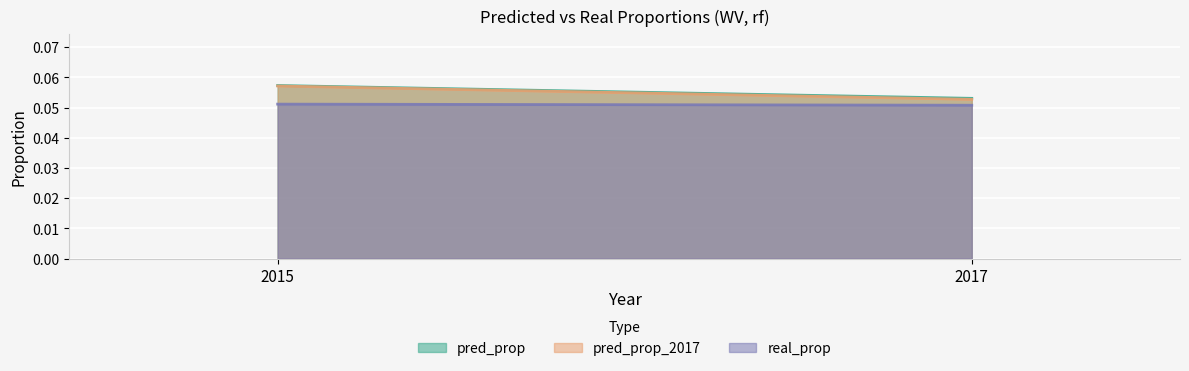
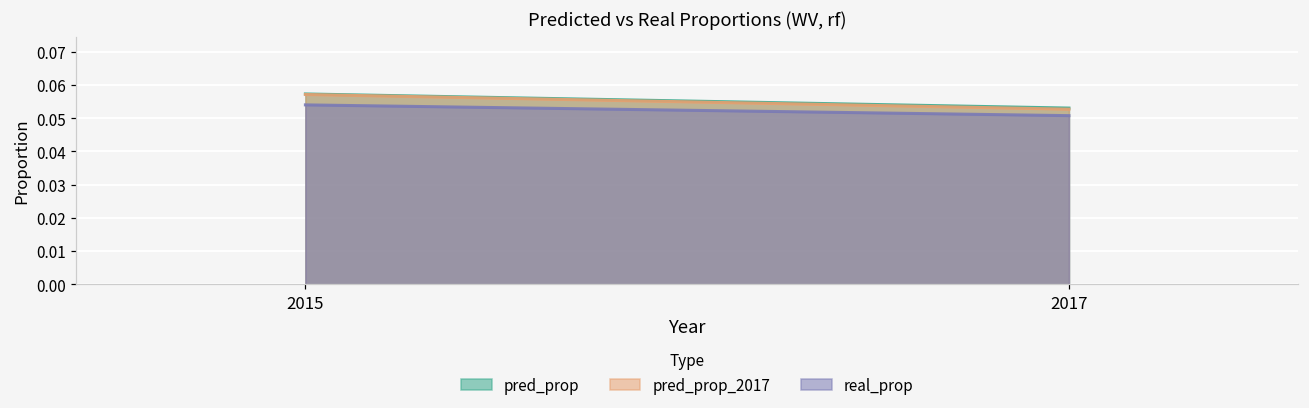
  {
    "real_prop": {
-     "2015": 0.051,
+     "2015": 0.054,
      "2017": 0.051
    }
  }
